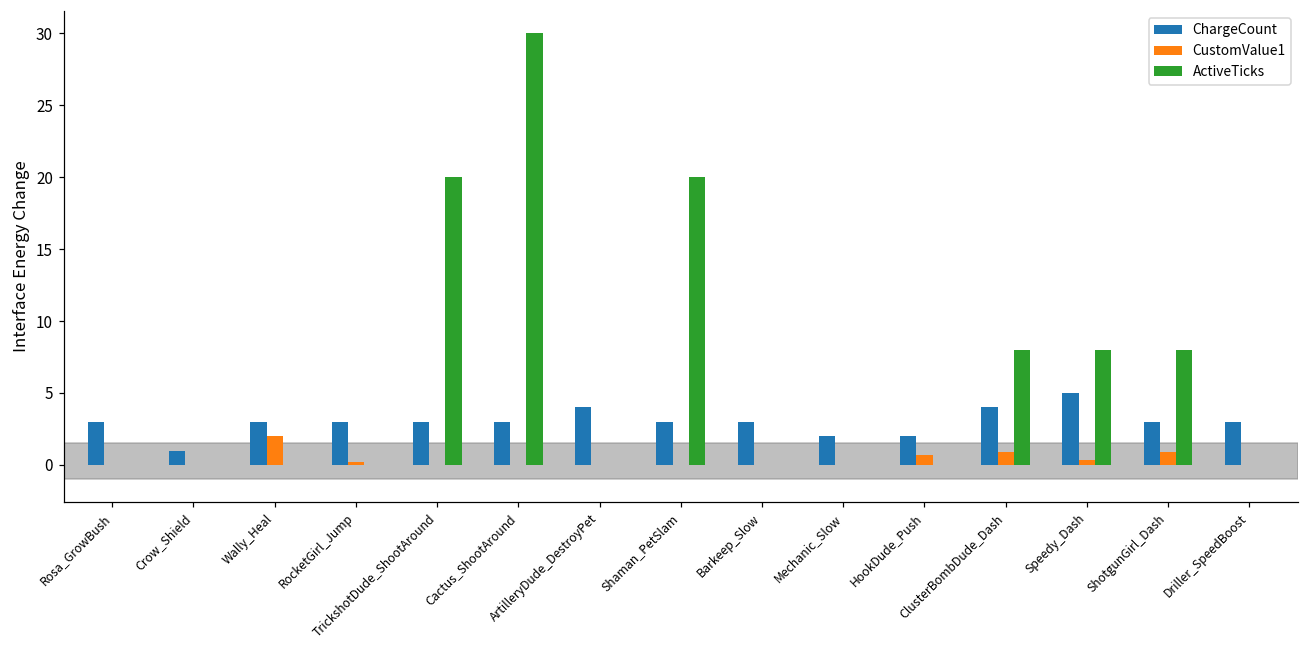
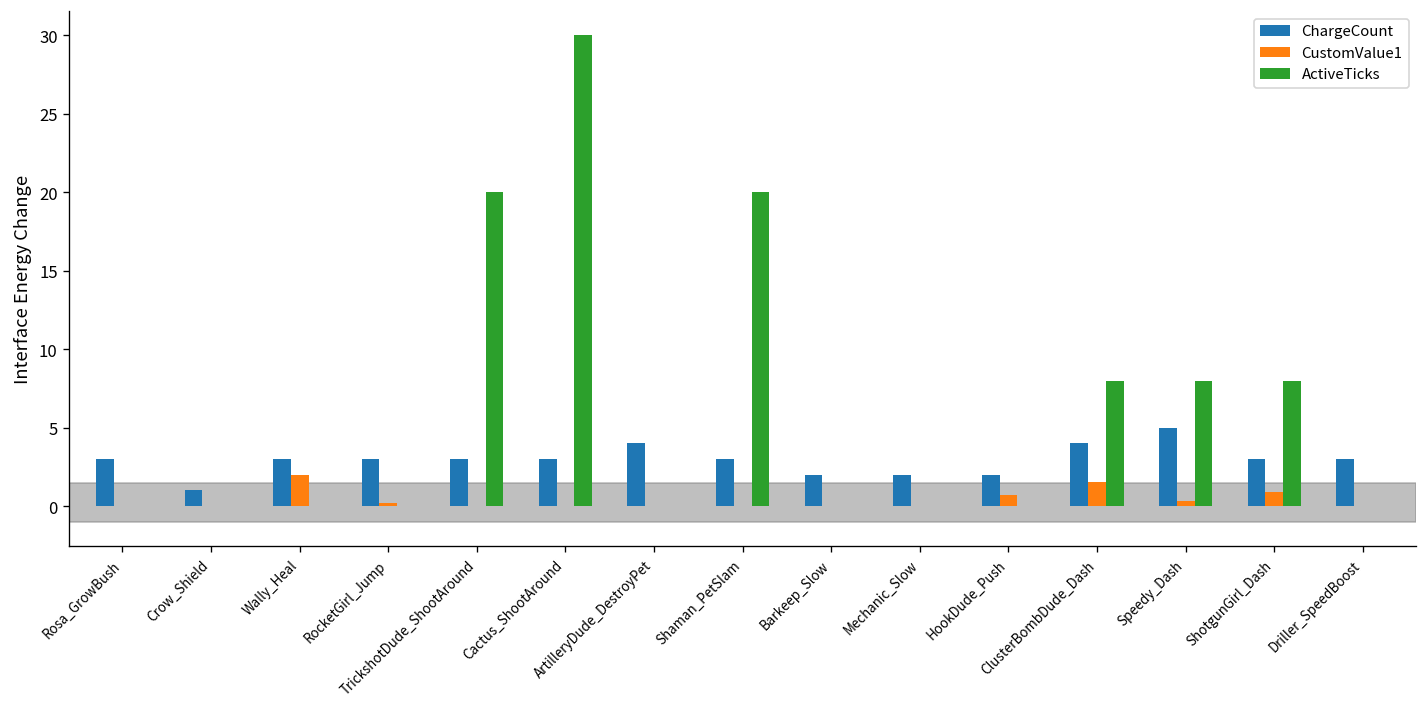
  {
    "ChargeCount": {
      "Rosa_GrowBush": 3,
      "Crow_Shield": 1,
      "Wally_Heal": 3,
      "RocketGirl_Jump": 3,
      "TrickshotDude_ShootAround": 3,
      "Cactus_ShootAround": 3,
      "ArtilleryDude_DestroyPet": 4,
      "Shaman_PetSlam": 3,
-     "Barkeep_Slow": 3,
+     "Barkeep_Slow": 2,
      "Mechanic_Slow": 2,
      "HookDude_Push": 2,
      "ClusterBombDude_Dash": 4,
      "Speedy_Dash": 5,
      "ShotgunGirl_Dash": 3,
      "Driller_SpeedBoost": 3
    },
    "CustomValue1": {
      "Rosa_GrowBush": 0.0,
      "Crow_Shield": 0.0,
      "Wally_Heal": 2.0,
      "RocketGirl_Jump": 0.2,
      "ArtilleryDude_DestroyPet": 0.0,
      "Shaman_PetSlam": 0.0,
      "Barkeep_Slow": 0.0,
      "Mechanic_Slow": 0.0,
      "HookDude_Push": 0.7,
-     "ClusterBombDude_Dash": 0.9,
+     "ClusterBombDude_Dash": 1.5,
      "Speedy_Dash": 0.3,
      "ShotgunGirl_Dash": 0.9,
      "Driller_SpeedBoost": 0.0
    },
    "ActiveTicks": {
      "Rosa_GrowBush": 0.0,
      "Crow_Shield": 0.0,
      "Wally_Heal": 0.0,
      "RocketGirl_Jump": 0.0,
      "TrickshotDude_ShootAround": 20.0,
      "Cactus_ShootAround": 30.0,
      "ArtilleryDude_DestroyPet": 0.0,
      "Shaman_PetSlam": 20.0,
      "Barkeep_Slow": 0.0,
      "Mechanic_Slow": 0.0,
      "HookDude_Push": 0.0,
      "ClusterBombDude_Dash": 8.0,
      "Speedy_Dash": 8.0,
      "ShotgunGirl_Dash": 8.0,
      "Driller_SpeedBoost": 0.0
    }
  }
